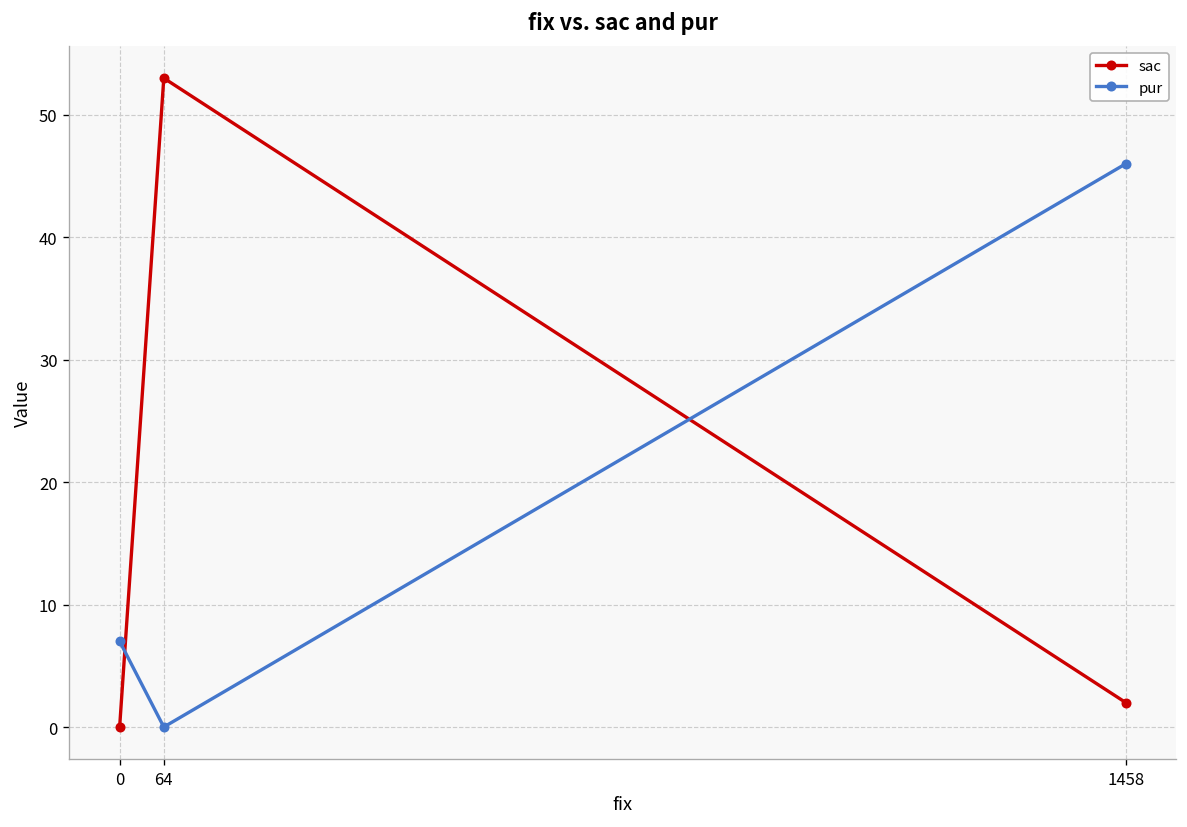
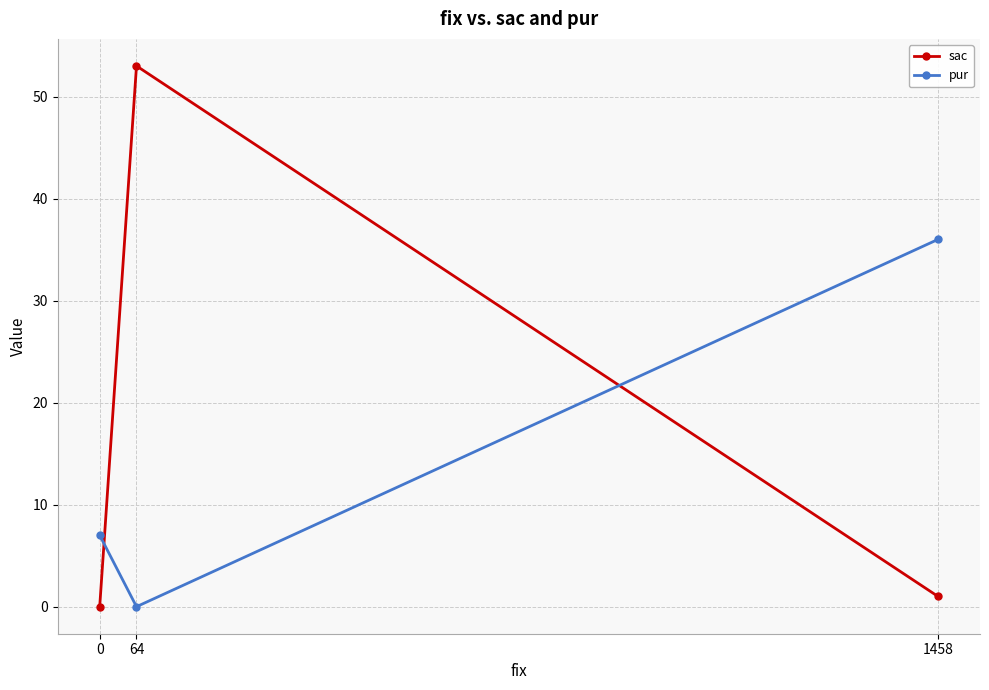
  {
    "sac": {
      "0": 0,
      "64": 53,
-     "1458": 2
+     "1458": 1
    },
    "pur": {
      "0": 7,
      "64": 0,
-     "1458": 46
+     "1458": 36
    }
  }
